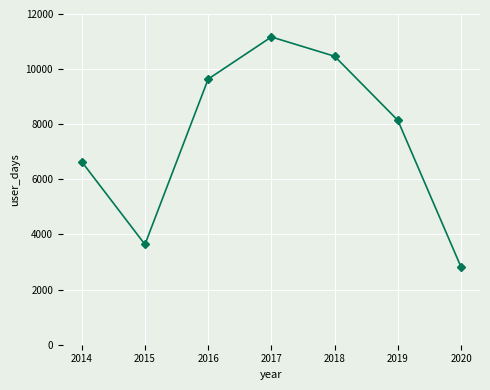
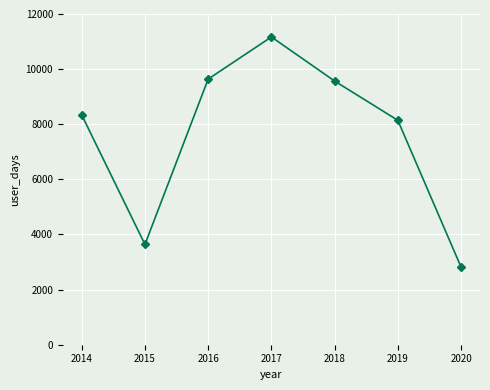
  {
-   "2014": 6600,
+   "2014": 8300,
    "2015": 3600,
    "2016": 9600,
    "2017": 11200,
-   "2018": 10500,
+   "2018": 9600,
    "2019": 8100,
    "2020": 2800
  }
